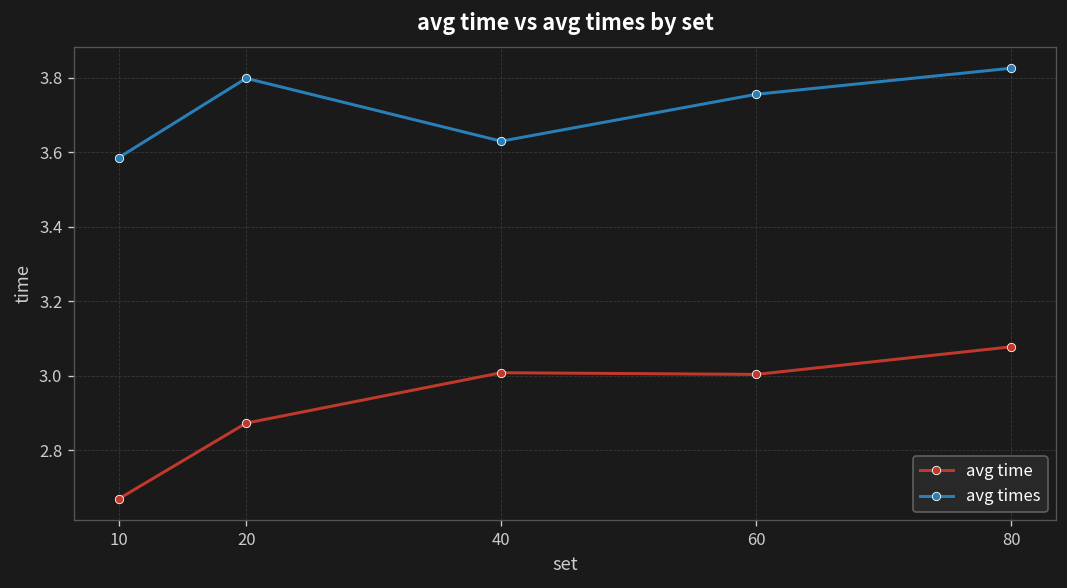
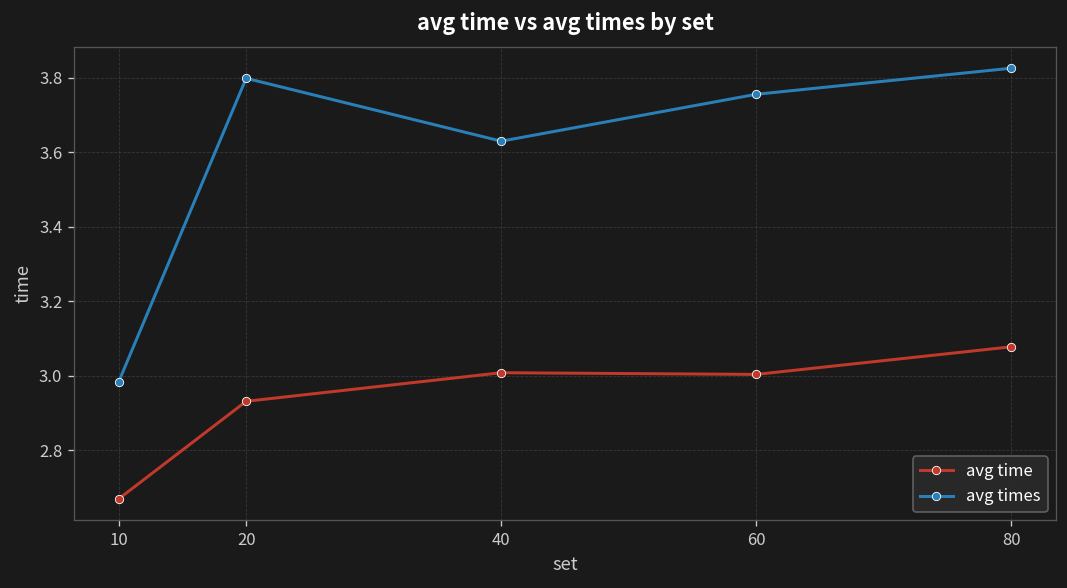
  {
    "avg time": {
      "10": 2.67,
-     "20": 2.87,
+     "20": 2.93,
      "40": 3.01,
      "60": 3.00,
      "80": 3.08
    },
    "avg times": {
-     "10": 3.59,
+     "10": 2.98,
      "20": 3.80,
      "40": 3.63,
      "60": 3.76,
      "80": 3.83
    }
  }
